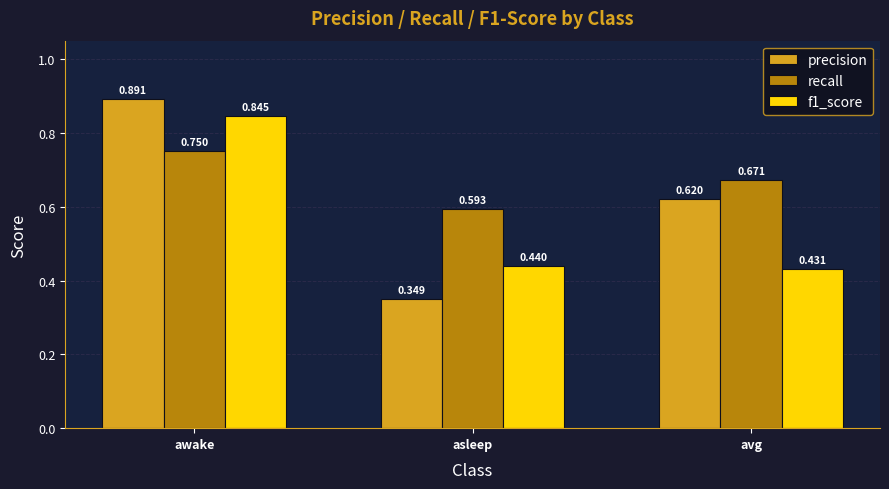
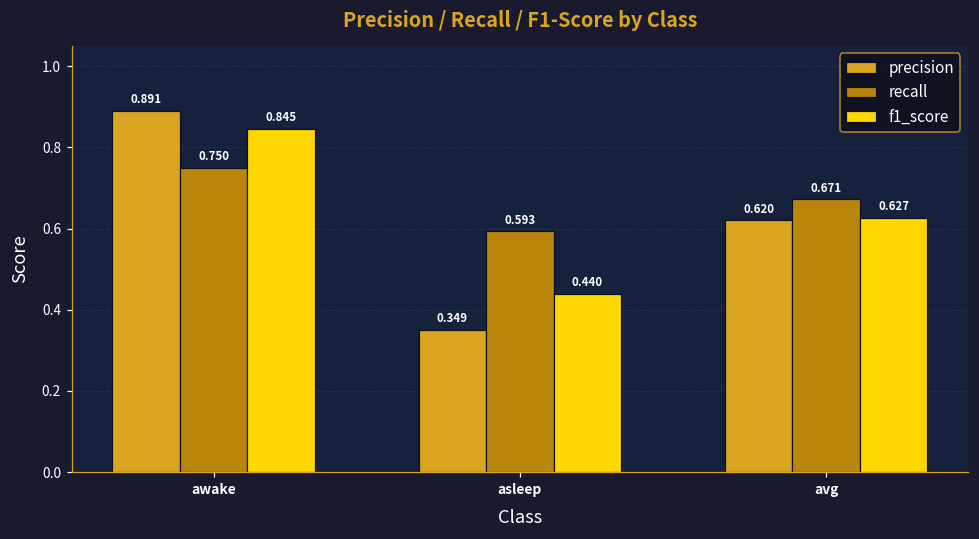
  {
    "f1_score": {
      "awake": 0.845,
      "asleep": 0.440,
-     "avg": 0.431
+     "avg": 0.627
    }
  }
